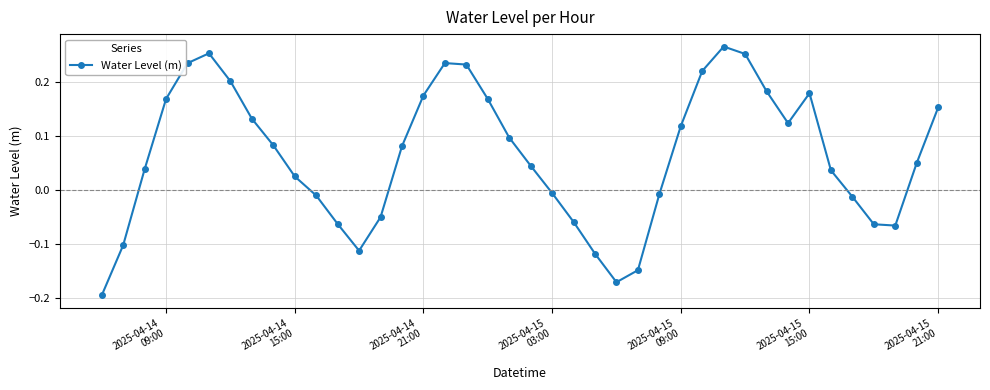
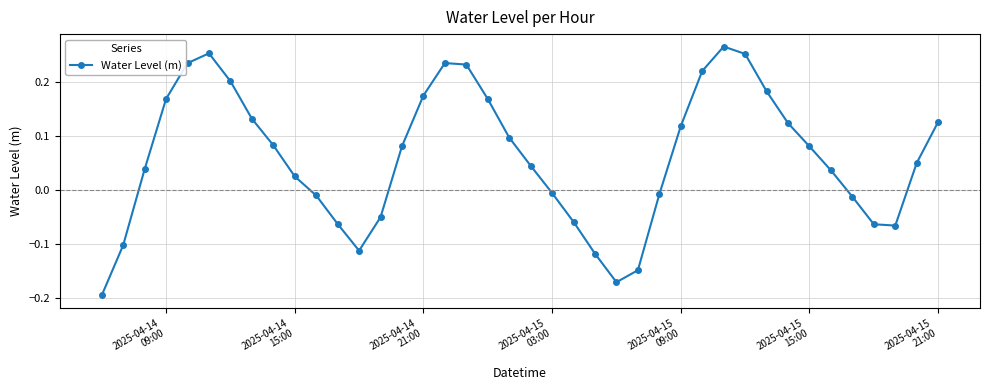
  {
    "2025-04-14 09:00": 0.17,
    "2025-04-14 15:00": 0.03,
    "2025-04-14 21:00": 0.18,
    "2025-04-15 03:00": -0.01,
    "2025-04-15 09:00": 0.12,
-   "2025-04-15 15:00": 0.18,
-   "2025-04-15 21:00": 0.15
+   "2025-04-15 15:00": 0.08,
+   "2025-04-15 21:00": 0.13
  }
